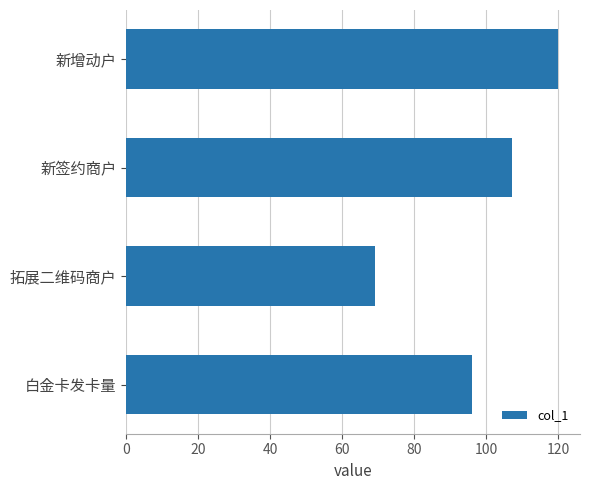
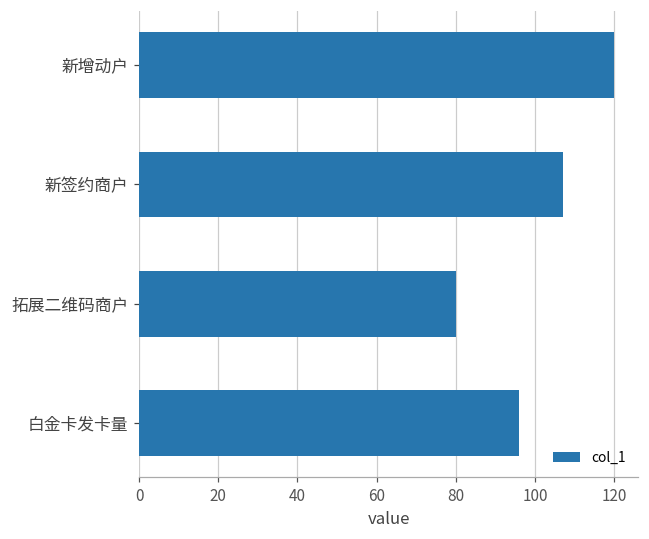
  {
    "新增动户": 120,
    "新签约商户": 107,
-   "拓展二维码商户": 69,
+   "拓展二维码商户": 80,
    "白金卡发卡量": 96
  }
